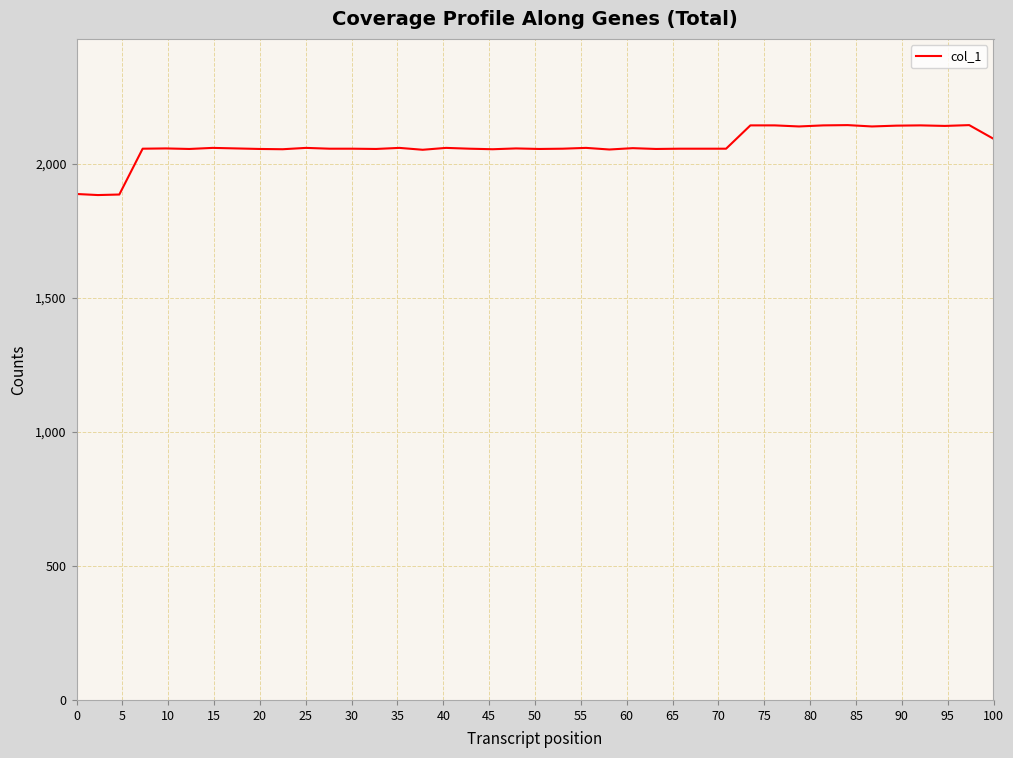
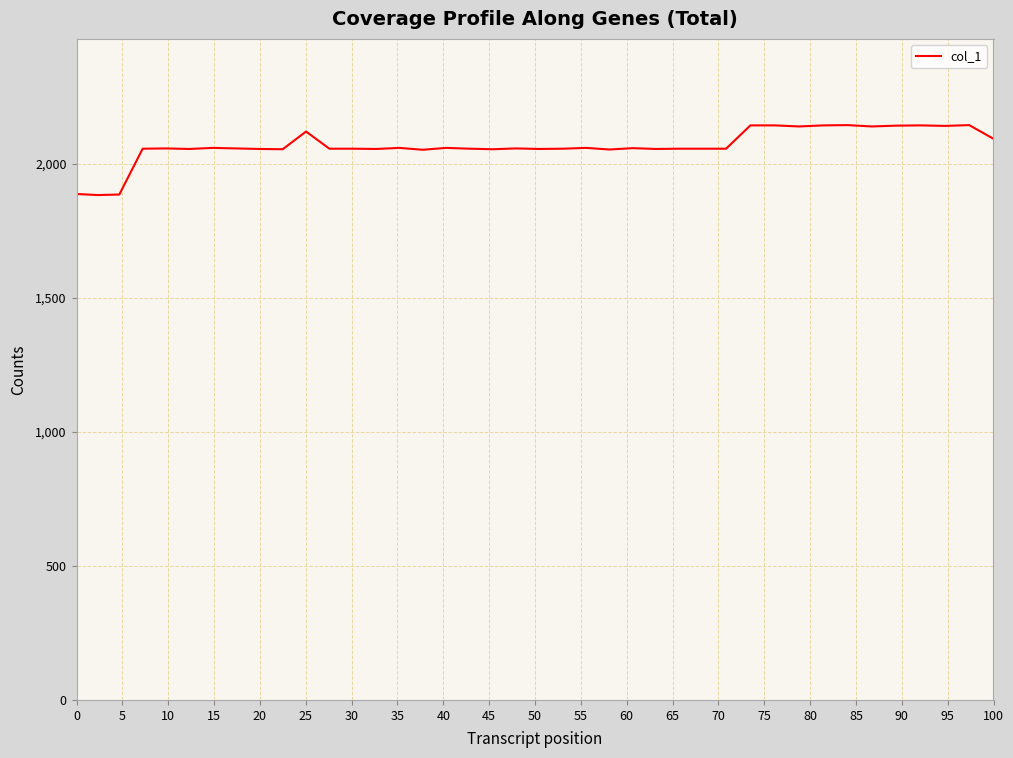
  {
    "0": "1,890",
-   "25": "2,060",
+   "25": "2,120",
    "100": "2,090"
  }
